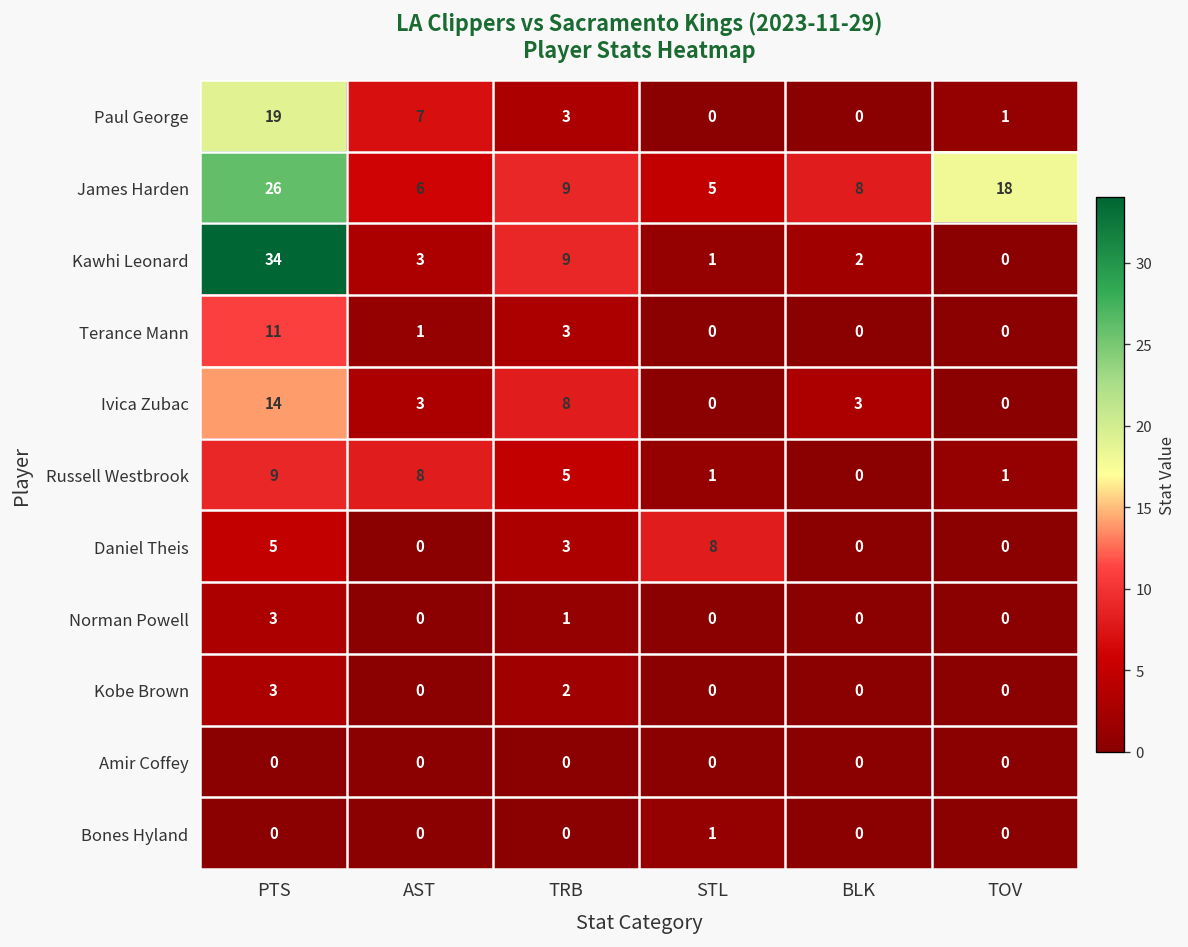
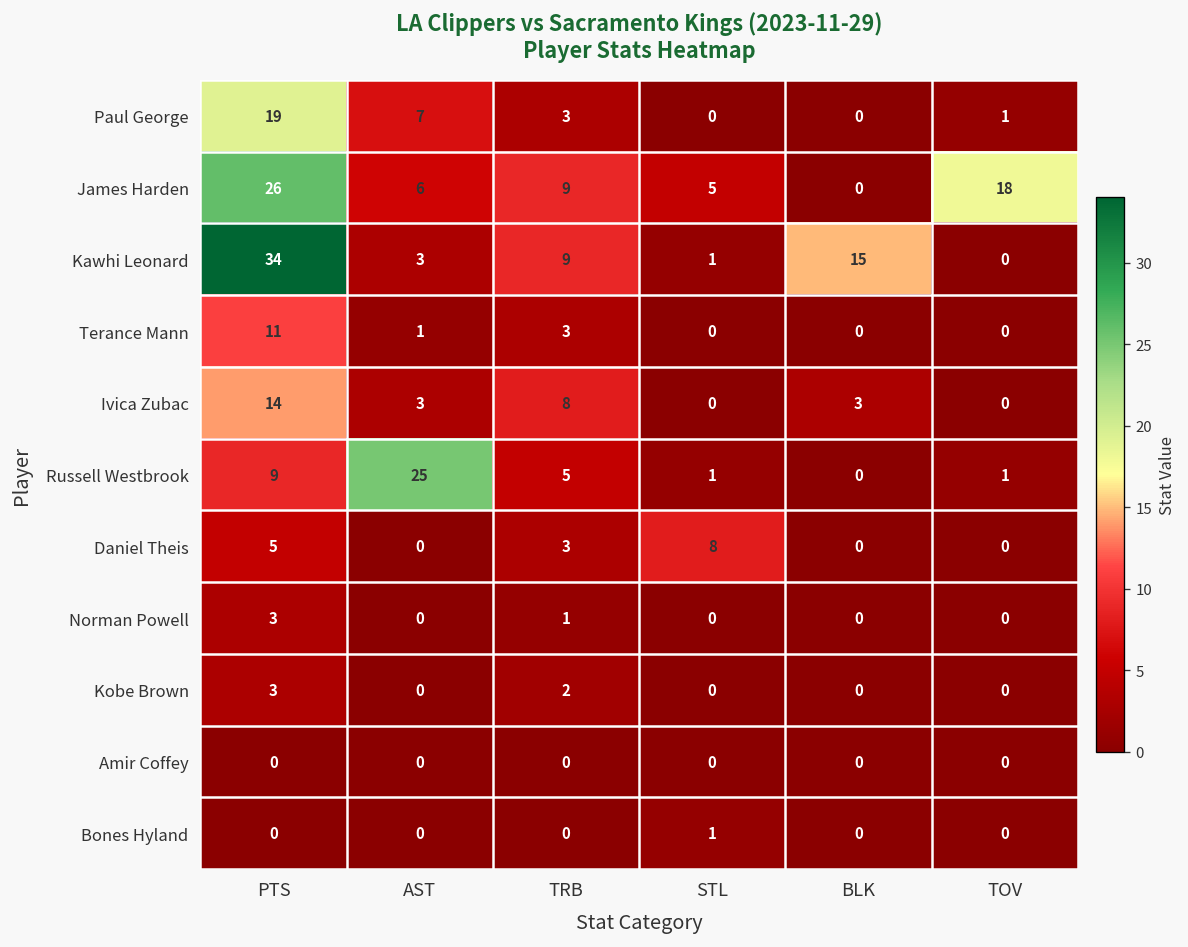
  {
    "Paul George": {
      "PTS": 19,
      "AST": 7,
      "TRB": 3,
      "STL": 0,
      "BLK": 0,
      "TOV": 1
    },
    "James Harden": {
      "PTS": 26,
      "AST": 6,
      "TRB": 9,
      "STL": 5,
-     "BLK": 8,
+     "BLK": 0,
      "TOV": 18
    },
    "Kawhi Leonard": {
      "PTS": 34,
      "AST": 3,
      "TRB": 9,
      "STL": 1,
-     "BLK": 2,
+     "BLK": 15,
      "TOV": 0
    },
    "Terance Mann": {
      "PTS": 11,
      "AST": 1,
      "TRB": 3,
      "STL": 0,
      "BLK": 0,
      "TOV": 0
    },
    "Ivica Zubac": {
      "PTS": 14,
      "AST": 3,
      "TRB": 8,
      "STL": 0,
      "BLK": 3,
      "TOV": 0
    },
    "Russell Westbrook": {
      "PTS": 9,
-     "AST": 8,
+     "AST": 25,
      "TRB": 5,
      "STL": 1,
      "BLK": 0,
      "TOV": 1
    },
    "Daniel Theis": {
      "PTS": 5,
      "AST": 0,
      "TRB": 3,
      "STL": 8,
      "BLK": 0,
      "TOV": 0
    },
    "Norman Powell": {
      "PTS": 3,
      "AST": 0,
      "TRB": 1,
      "STL": 0,
      "BLK": 0,
      "TOV": 0
    },
    "Kobe Brown": {
      "PTS": 3,
      "AST": 0,
      "TRB": 2,
      "STL": 0,
      "BLK": 0,
      "TOV": 0
    },
    "Amir Coffey": {
      "PTS": 0,
      "AST": 0,
      "TRB": 0,
      "STL": 0,
      "BLK": 0,
      "TOV": 0
    },
    "Bones Hyland": {
      "PTS": 0,
      "AST": 0,
      "TRB": 0,
      "STL": 1,
      "BLK": 0,
      "TOV": 0
    }
  }
